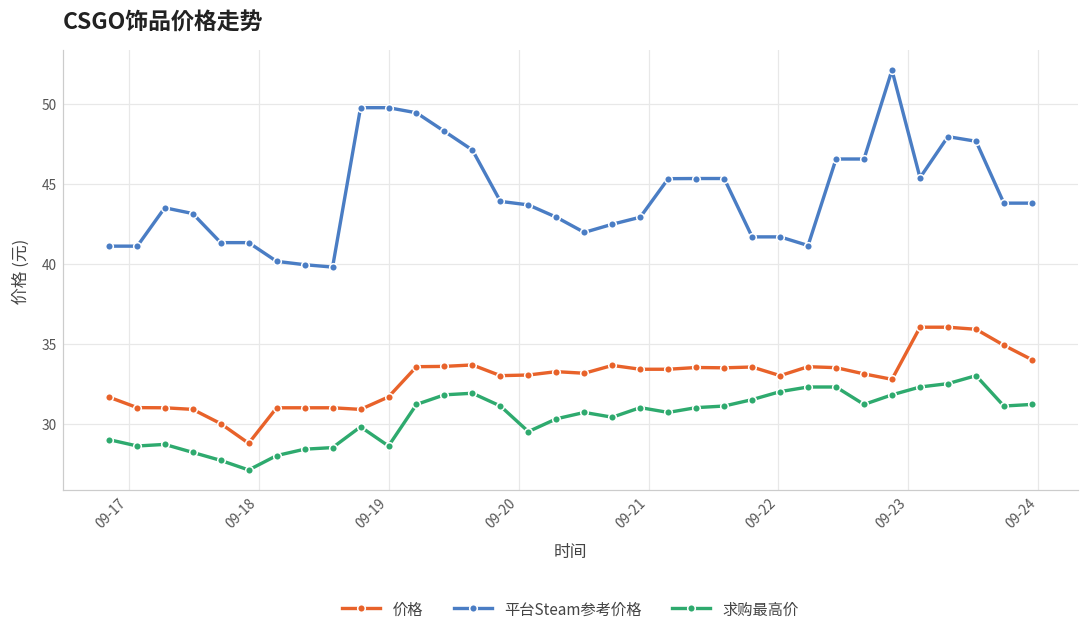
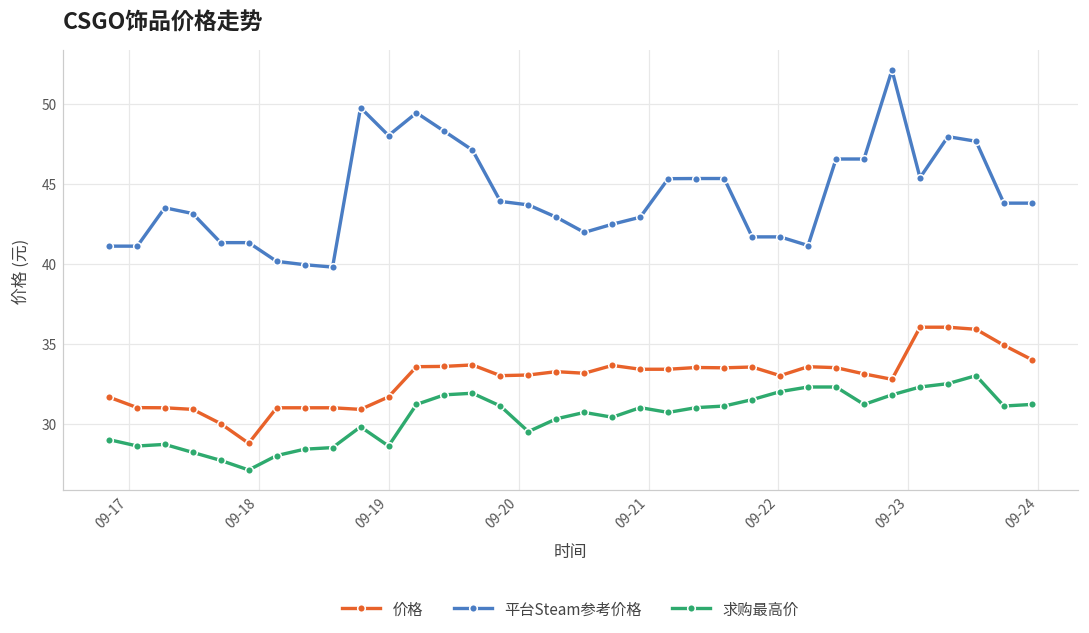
  {
    "价格": {
      "09-19": 31.7
    },
    "平台Steam参考价格": {
-     "09-19": 49.8
+     "09-19": 48.0
    },
    "求购最高价": {
      "09-19": 28.6
    }
  }
